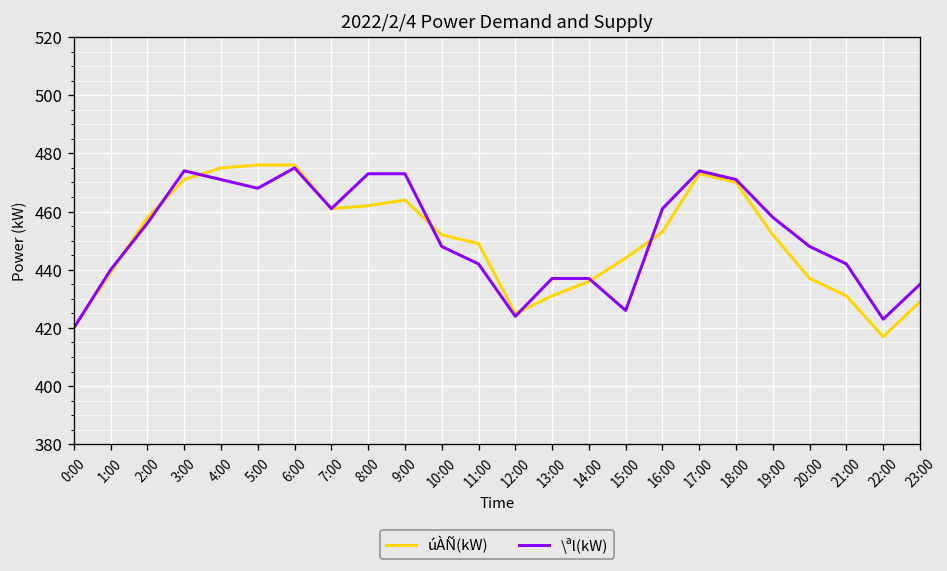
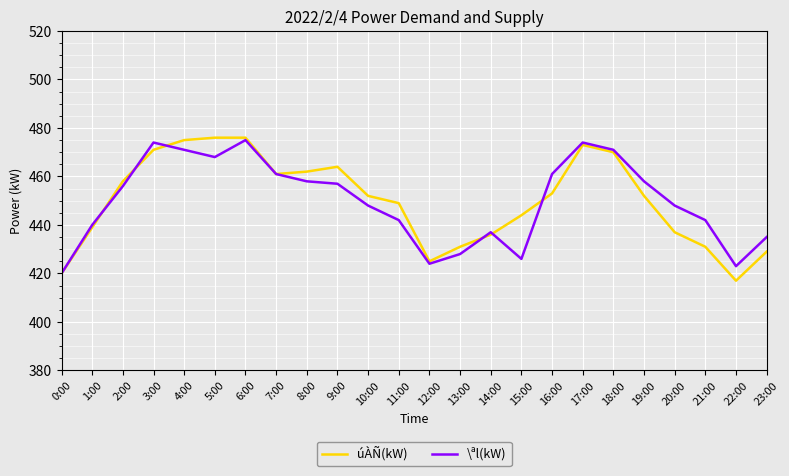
  {
    "úÀÑ(kW)": {
      "2:00": 458,
      "3:00": 471,
      "4:00": 475,
      "5:00": 476,
      "8:00": 462,
      "9:00": 464,
      "10:00": 452,
      "11:00": 449,
      "13:00": 431,
      "15:00": 444,
      "16:00": 453,
      "19:00": 452,
      "20:00": 437,
      "21:00": 431,
      "22:00": 417,
      "23:00": 429
    },
    "\\ªl(kW)": {
      "2:00": 456,
      "3:00": 474,
      "4:00": 471,
      "5:00": 468,
-     "8:00": 473,
-     "9:00": 473,
+     "8:00": 458,
+     "9:00": 457,
      "10:00": 448,
      "11:00": 442,
-     "13:00": 437,
+     "13:00": 428,
      "15:00": 426,
      "16:00": 461,
      "19:00": 458,
      "20:00": 448,
      "21:00": 442,
      "22:00": 423,
      "23:00": 435
    }
  }
